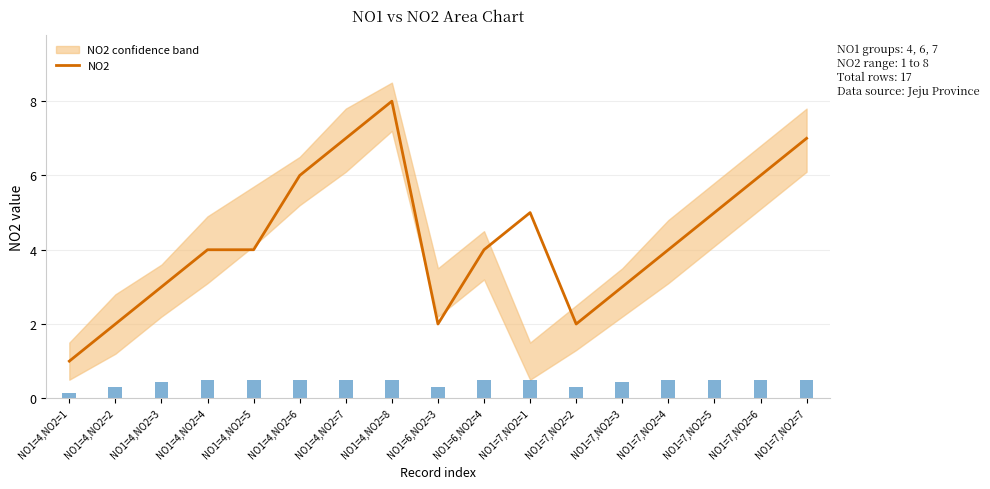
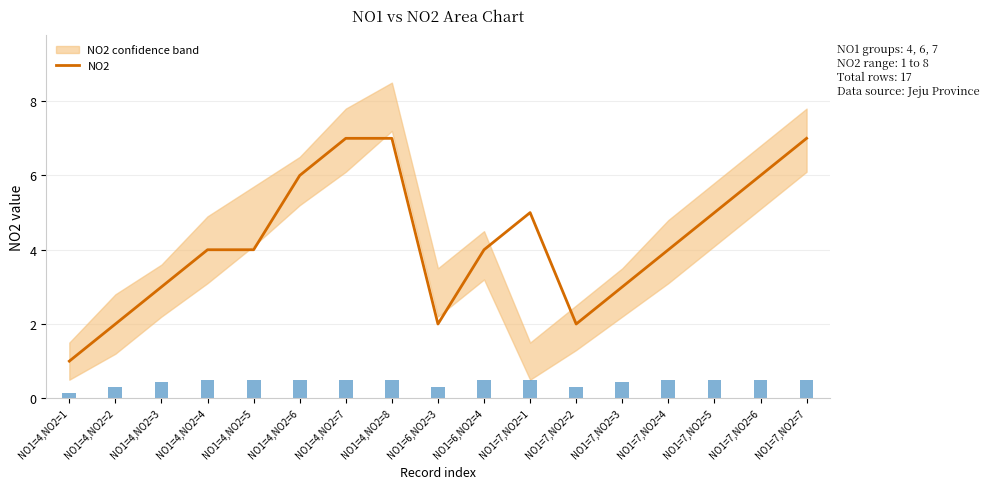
  {
    "NO2": {
      "NO1=4,NO2=1": 1,
      "NO1=4,NO2=2": 2,
      "NO1=4,NO2=3": 3,
      "NO1=4,NO2=4": 4,
      "NO1=4,NO2=5": 4,
      "NO1=4,NO2=6": 6,
      "NO1=4,NO2=7": 7,
-     "NO1=4,NO2=8": 8,
+     "NO1=4,NO2=8": 7,
      "NO1=6,NO2=3": 2,
      "NO1=6,NO2=4": 4,
      "NO1=7,NO2=1": 5,
      "NO1=7,NO2=2": 2,
      "NO1=7,NO2=3": 3,
      "NO1=7,NO2=4": 4,
      "NO1=7,NO2=5": 5,
      "NO1=7,NO2=6": 6,
      "NO1=7,NO2=7": 7
    }
  }
